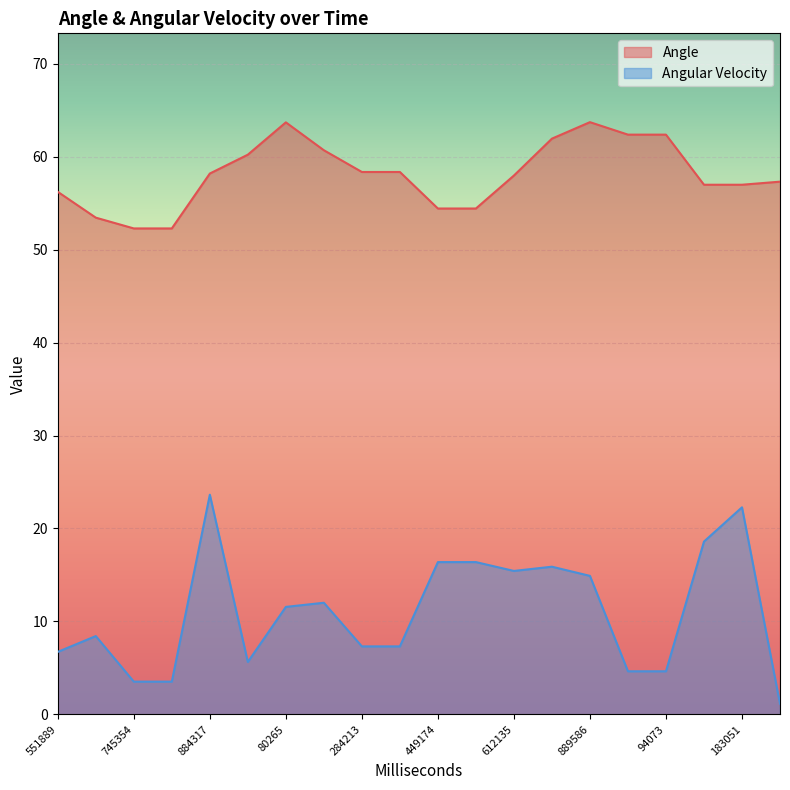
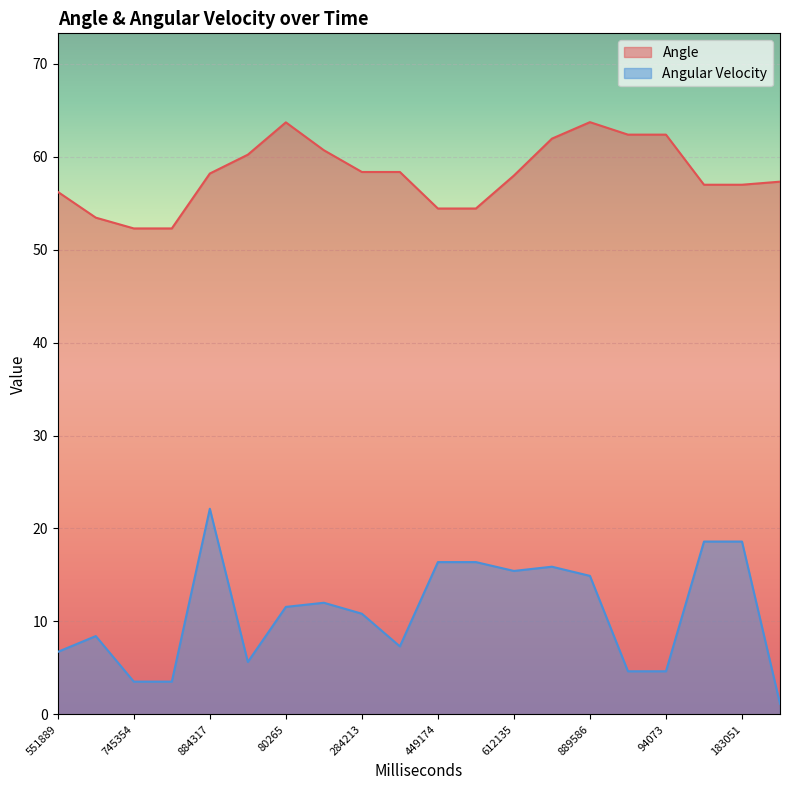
  {
    "Angle": {
      "551889": 56,
      "745354": 52,
      "884317": 58,
      "80265": 64,
      "284213": 58,
      "449174": 54,
      "612135": 58,
      "889586": 64,
      "94073": 62,
      "183051": 57
    },
    "Angular Velocity": {
      "551889": 7,
      "745354": 4,
-     "884317": 24,
+     "884317": 22,
      "80265": 12,
-     "284213": 7,
+     "284213": 11,
      "449174": 16,
      "612135": 15,
      "889586": 15,
      "94073": 5,
-     "183051": 22
+     "183051": 19
    }
  }
